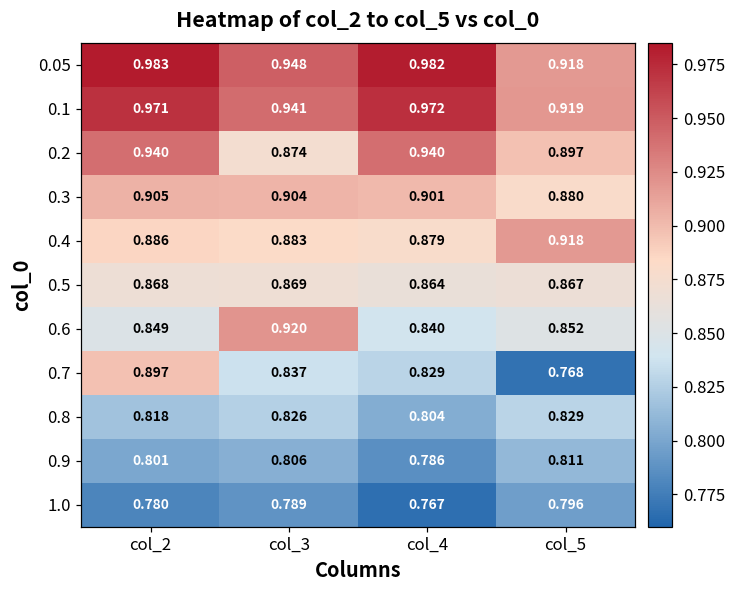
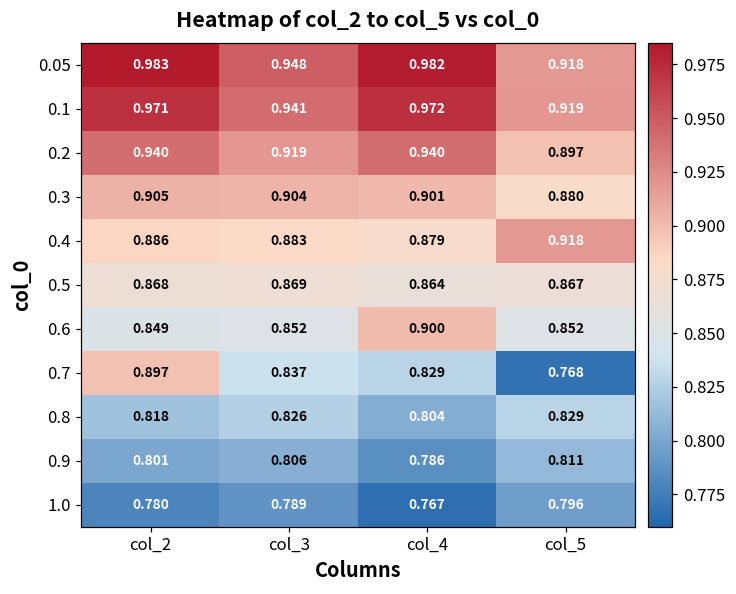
  {
    "0.05": {
      "col_2": 0.983,
      "col_3": 0.948,
      "col_4": 0.982,
      "col_5": 0.918
    },
    "0.1": {
      "col_2": 0.971,
      "col_3": 0.941,
      "col_4": 0.972,
      "col_5": 0.919
    },
    "0.2": {
      "col_2": 0.940,
-     "col_3": 0.874,
+     "col_3": 0.919,
      "col_4": 0.940,
      "col_5": 0.897
    },
    "0.3": {
      "col_2": 0.905,
      "col_3": 0.904,
      "col_4": 0.901,
      "col_5": 0.880
    },
    "0.4": {
      "col_2": 0.886,
      "col_3": 0.883,
      "col_4": 0.879,
      "col_5": 0.918
    },
    "0.5": {
      "col_2": 0.868,
      "col_3": 0.869,
      "col_4": 0.864,
      "col_5": 0.867
    },
    "0.6": {
      "col_2": 0.849,
-     "col_3": 0.920,
-     "col_4": 0.840,
+     "col_3": 0.852,
+     "col_4": 0.900,
      "col_5": 0.852
    },
    "0.7": {
      "col_2": 0.897,
      "col_3": 0.837,
      "col_4": 0.829,
      "col_5": 0.768
    },
    "0.8": {
      "col_2": 0.818,
      "col_3": 0.826,
      "col_4": 0.804,
      "col_5": 0.829
    },
    "0.9": {
      "col_2": 0.801,
      "col_3": 0.806,
      "col_4": 0.786,
      "col_5": 0.811
    },
    "1.0": {
      "col_2": 0.780,
      "col_3": 0.789,
      "col_4": 0.767,
      "col_5": 0.796
    }
  }
